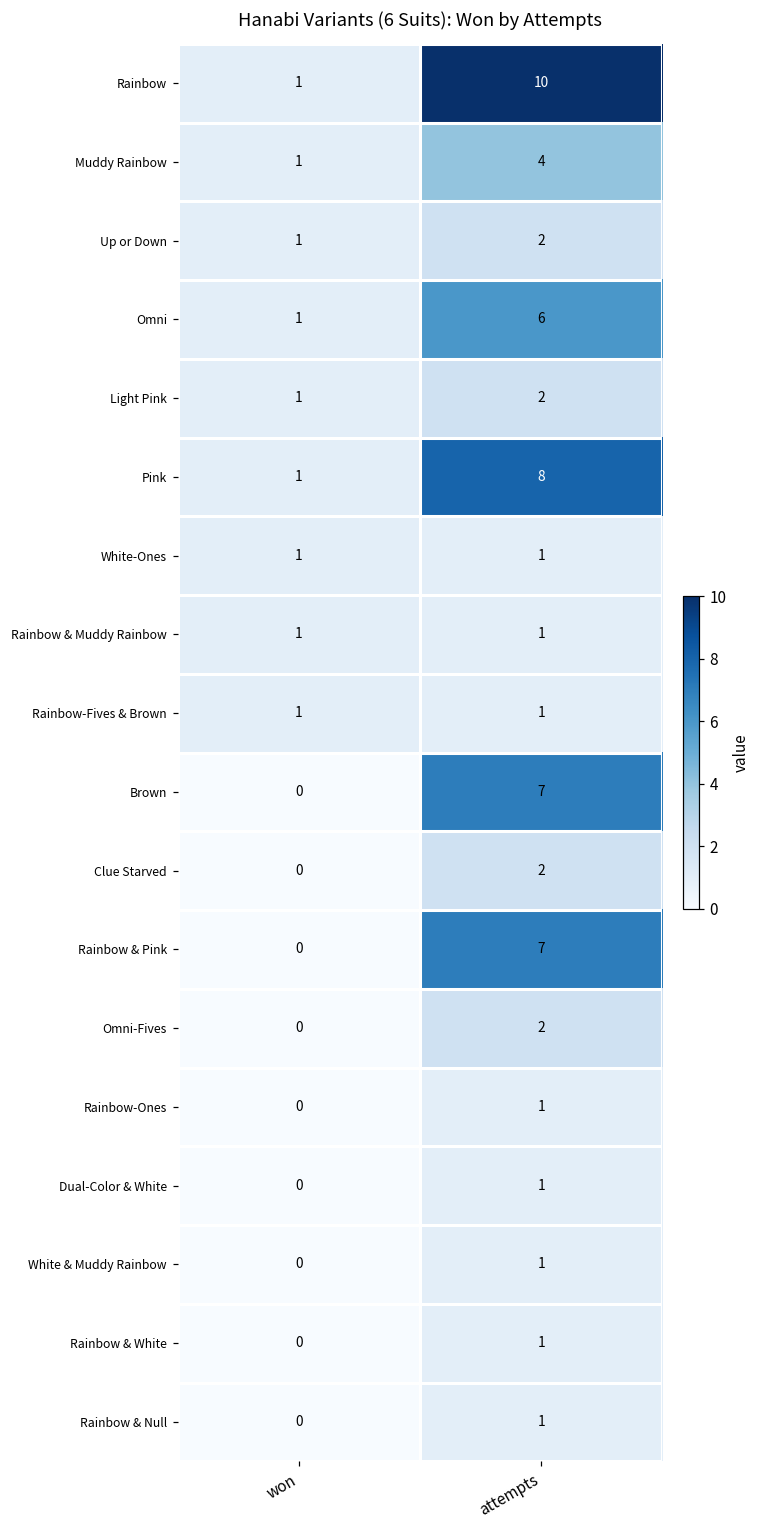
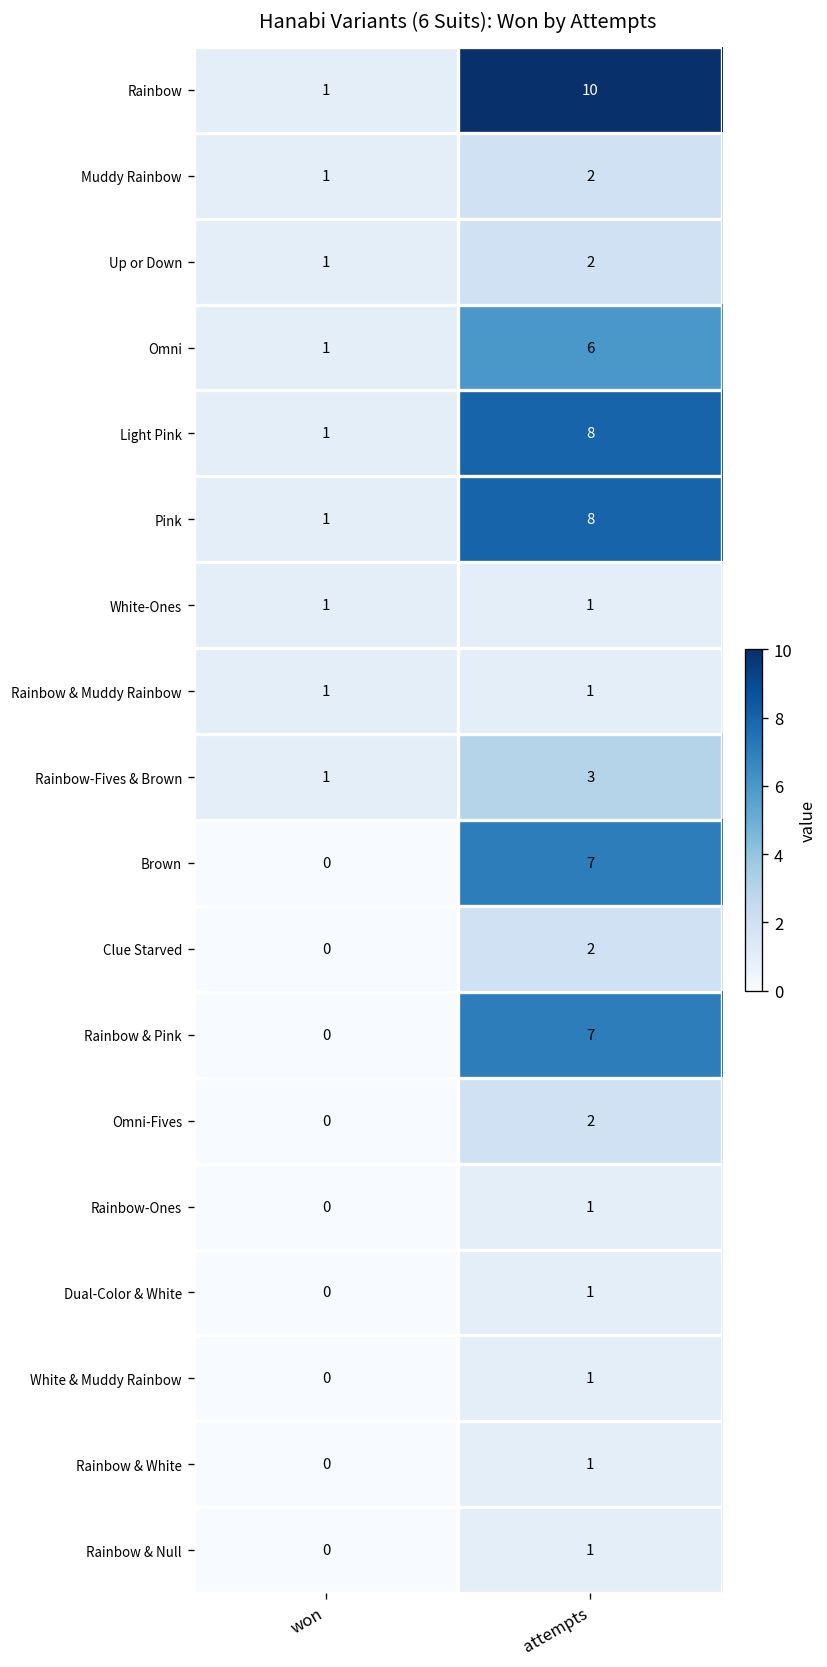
  {
    "Rainbow": {
      "won": 1,
      "attempts": 10
    },
    "Muddy Rainbow": {
      "won": 1,
-     "attempts": 4
+     "attempts": 2
    },
    "Up or Down": {
      "won": 1,
      "attempts": 2
    },
    "Omni": {
      "won": 1,
      "attempts": 6
    },
    "Light Pink": {
      "won": 1,
-     "attempts": 2
+     "attempts": 8
    },
    "Pink": {
      "won": 1,
      "attempts": 8
    },
    "White-Ones": {
      "won": 1,
      "attempts": 1
    },
    "Rainbow & Muddy Rainbow": {
      "won": 1,
      "attempts": 1
    },
    "Rainbow-Fives & Brown": {
      "won": 1,
-     "attempts": 1
+     "attempts": 3
    },
    "Brown": {
      "won": 0,
      "attempts": 7
    },
    "Clue Starved": {
      "won": 0,
      "attempts": 2
    },
    "Rainbow & Pink": {
      "won": 0,
      "attempts": 7
    },
    "Omni-Fives": {
      "won": 0,
      "attempts": 2
    },
    "Rainbow-Ones": {
      "won": 0,
      "attempts": 1
    },
    "Dual-Color & White": {
      "won": 0,
      "attempts": 1
    },
    "White & Muddy Rainbow": {
      "won": 0,
      "attempts": 1
    },
    "Rainbow & White": {
      "won": 0,
      "attempts": 1
    },
    "Rainbow & Null": {
      "won": 0,
      "attempts": 1
    }
  }
